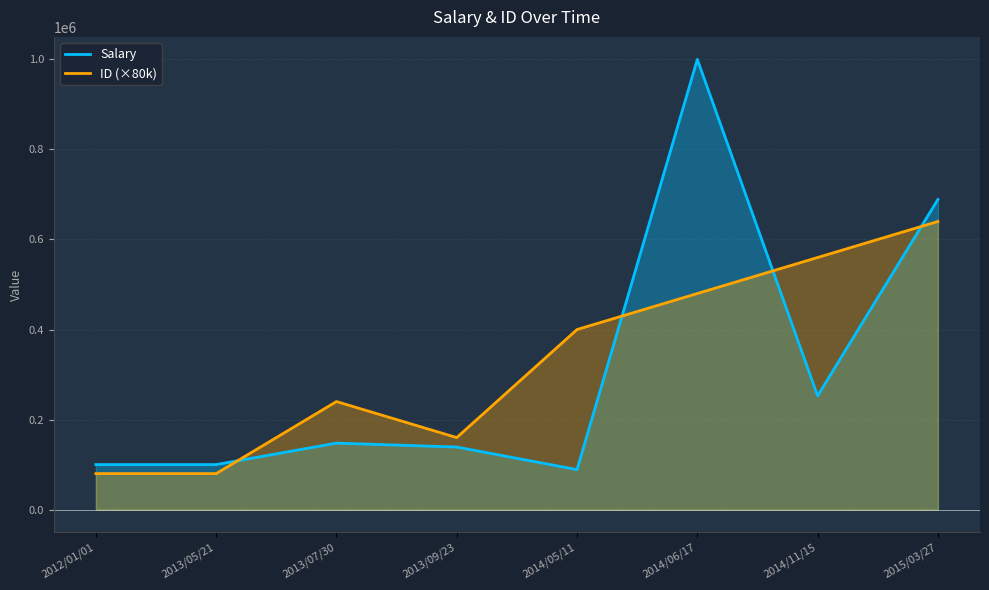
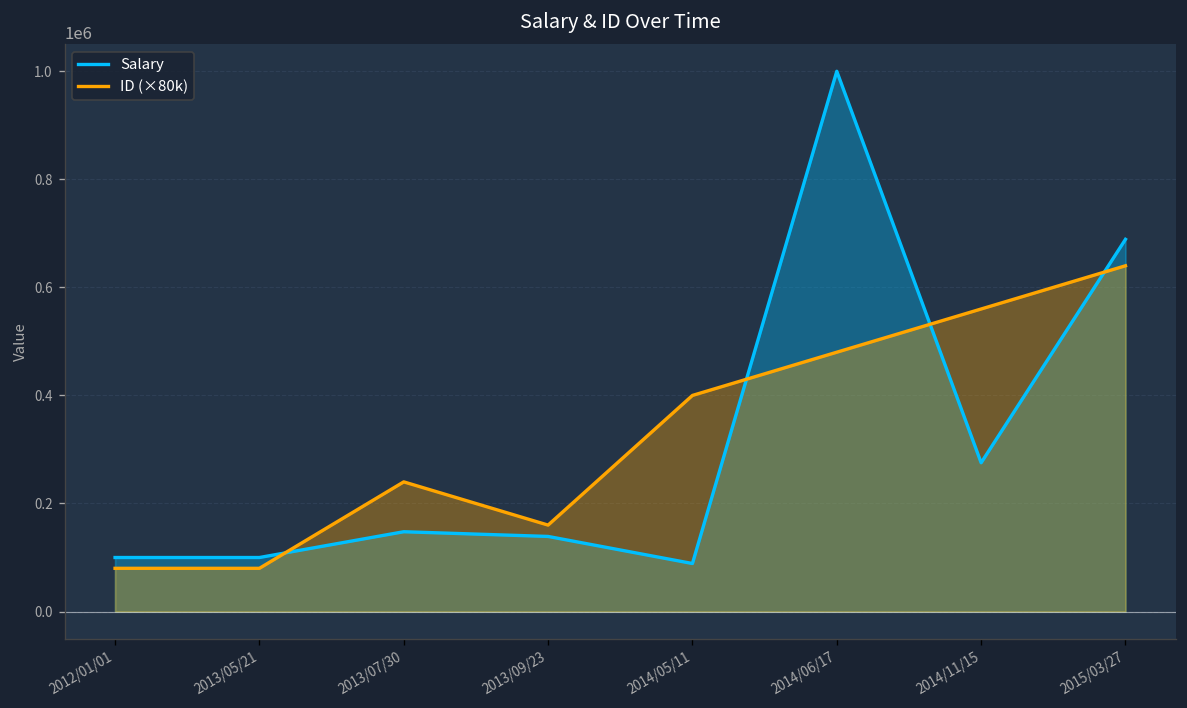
  {
    "Salary": {
      "2012/01/01": 100000,
      "2013/05/21": 100000,
      "2013/07/30": 150000,
      "2013/09/23": 140000,
      "2014/05/11": 90000,
      "2014/06/17": 1000000,
-     "2014/11/15": 250000,
+     "2014/11/15": 280000,
      "2015/03/27": 690000
    },
    "ID (×80k)": {
      "2012/01/01": 80000,
      "2013/05/21": 80000,
      "2013/07/30": 240000,
      "2013/09/23": 160000,
      "2014/05/11": 400000,
      "2014/06/17": 480000,
      "2014/11/15": 560000,
      "2015/03/27": 640000
    }
  }
